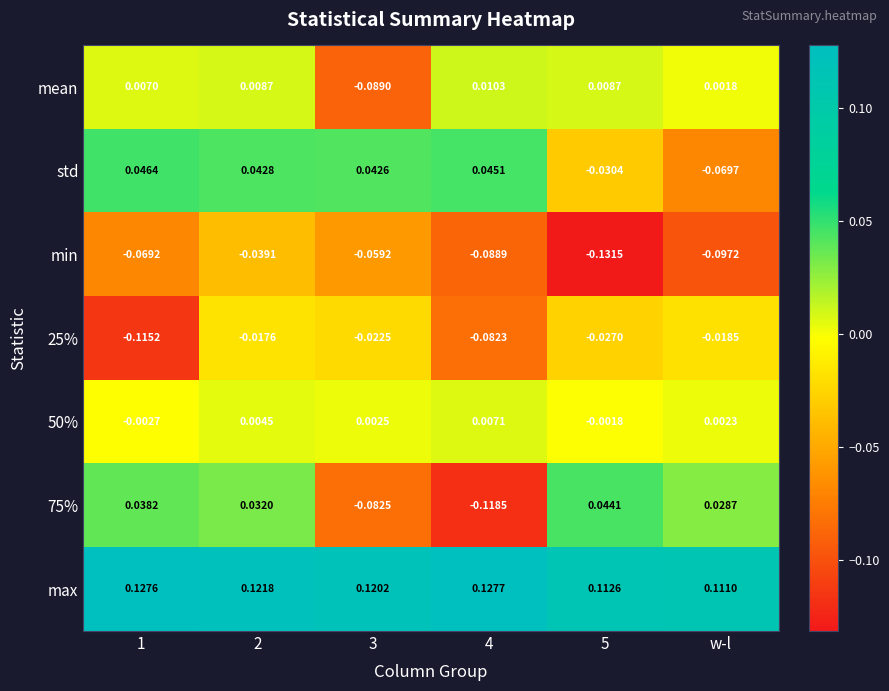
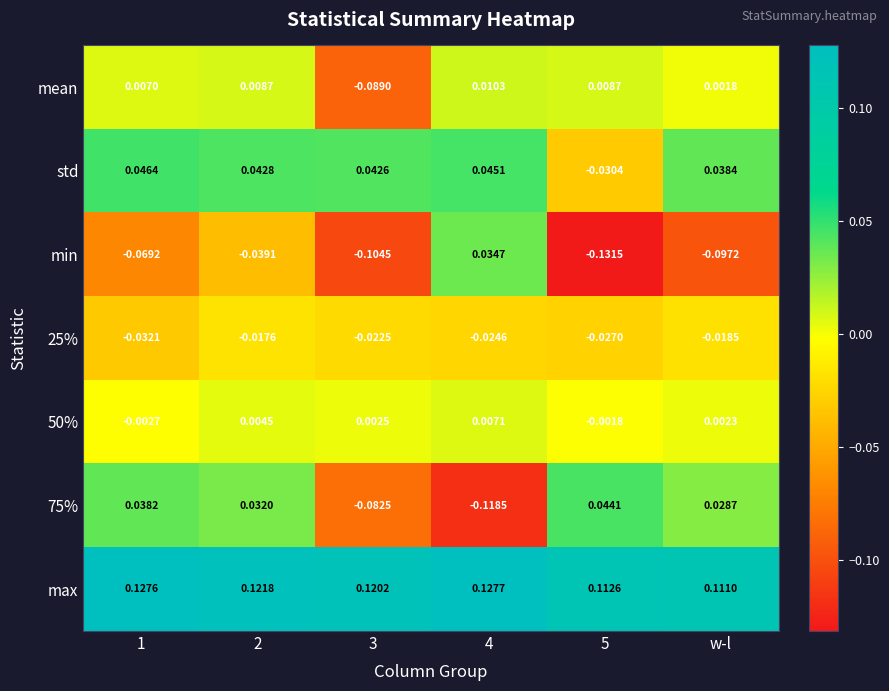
  {
    "mean": {
      "1": 0.0070,
      "2": 0.0087,
      "3": -0.0890,
      "4": 0.0103,
      "5": 0.0087,
      "w-l": 0.0018
    },
    "std": {
      "1": 0.0464,
      "2": 0.0428,
      "3": 0.0426,
      "4": 0.0451,
      "5": -0.0304,
-     "w-l": -0.0697
+     "w-l": 0.0384
    },
    "min": {
      "1": -0.0692,
      "2": -0.0391,
-     "3": -0.0592,
-     "4": -0.0889,
+     "3": -0.1045,
+     "4": 0.0347,
      "5": -0.1315,
      "w-l": -0.0972
    },
    "25%": {
-     "1": -0.1152,
+     "1": -0.0321,
      "2": -0.0176,
      "3": -0.0225,
-     "4": -0.0823,
+     "4": -0.0246,
      "5": -0.0270,
      "w-l": -0.0185
    },
    "50%": {
      "1": -0.0027,
      "2": 0.0045,
      "3": 0.0025,
      "4": 0.0071,
      "5": -0.0018,
      "w-l": 0.0023
    },
    "75%": {
      "1": 0.0382,
      "2": 0.0320,
      "3": -0.0825,
      "4": -0.1185,
      "5": 0.0441,
      "w-l": 0.0287
    },
    "max": {
      "1": 0.1276,
      "2": 0.1218,
      "3": 0.1202,
      "4": 0.1277,
      "5": 0.1126,
      "w-l": 0.1110
    }
  }
